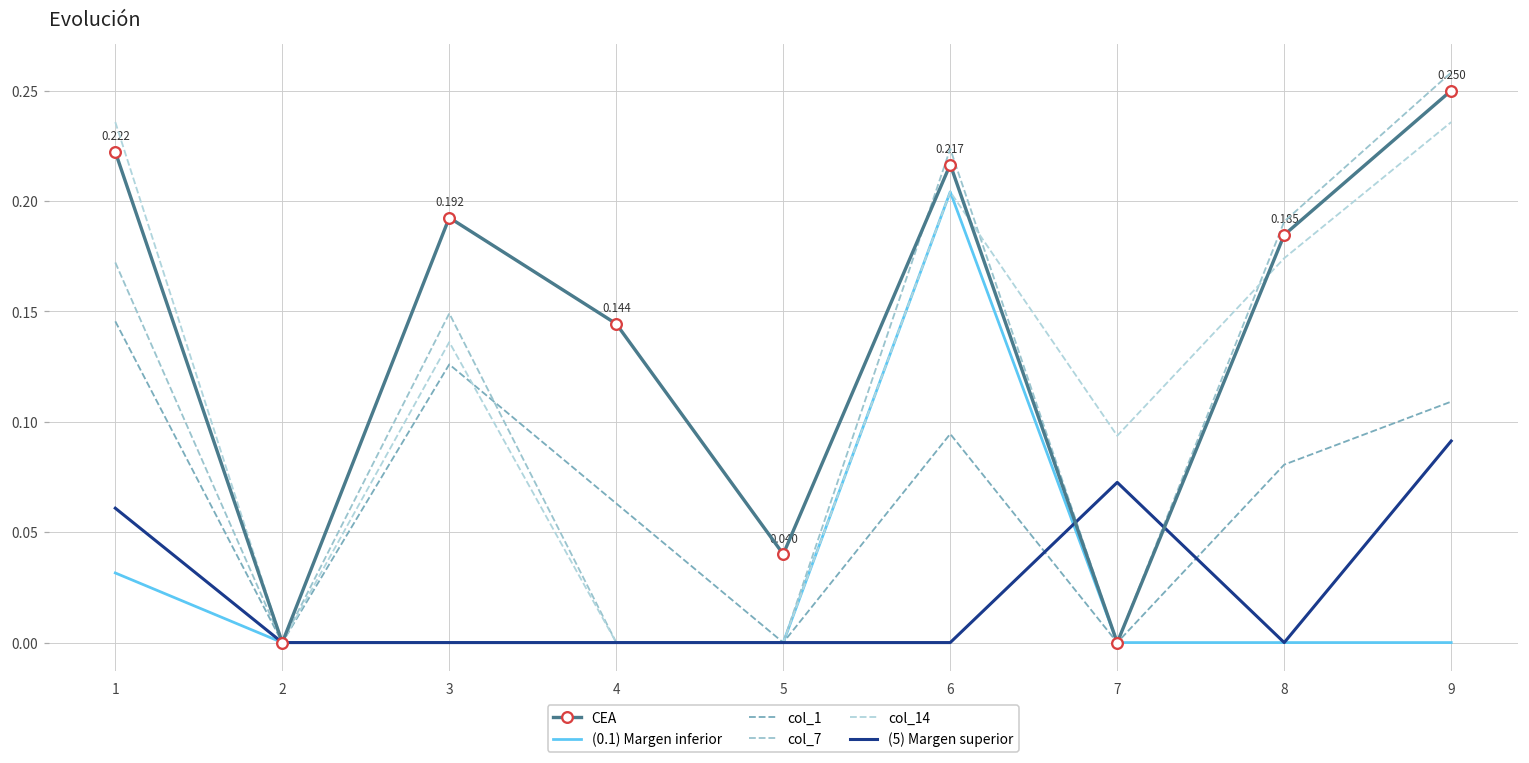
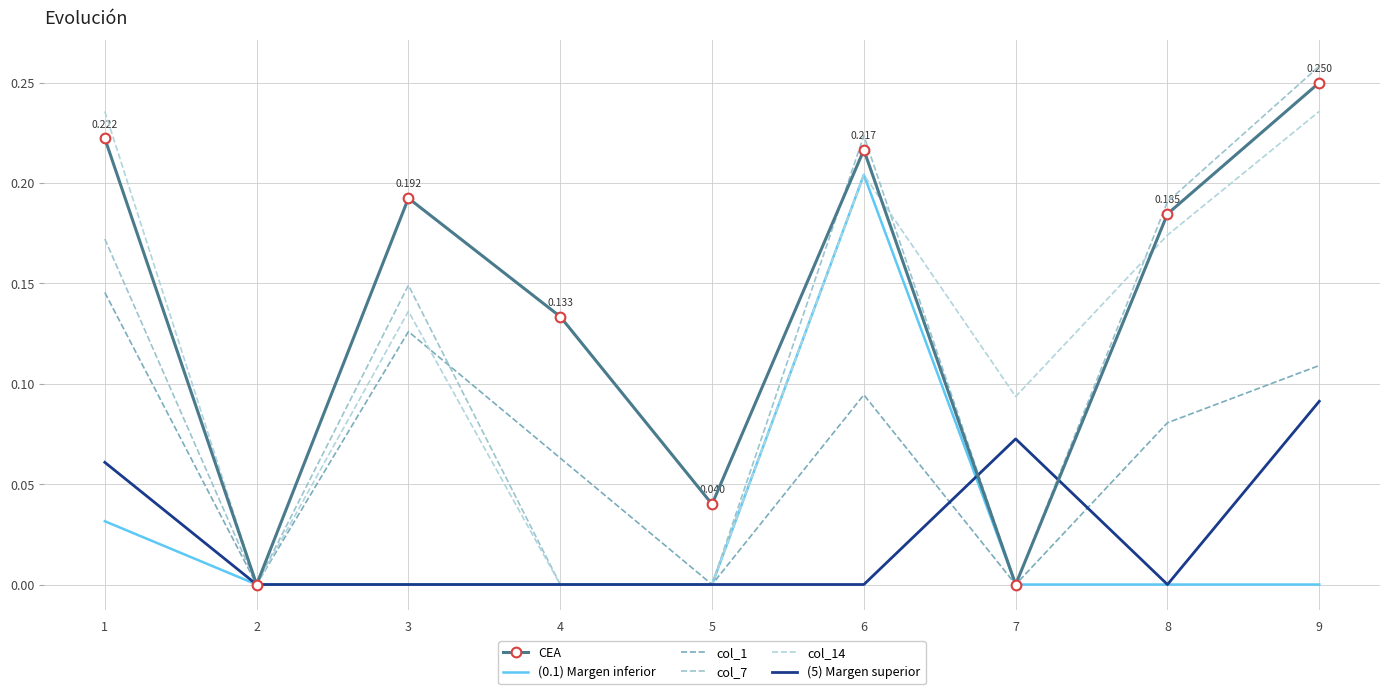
  {
    "CEA": {
      "1": 0.222,
      "3": 0.192,
-     "4": 0.144,
+     "4": 0.133,
      "5": 0.040
    },
    "(0.1) Margen inferior": {
      "1": 0.032,
      "9": 0.000
    },
    "(5) Margen superior": {
      "1": 0.061,
      "6": 0.000,
      "7": 0.073,
      "9": 0.091
    }
  }
